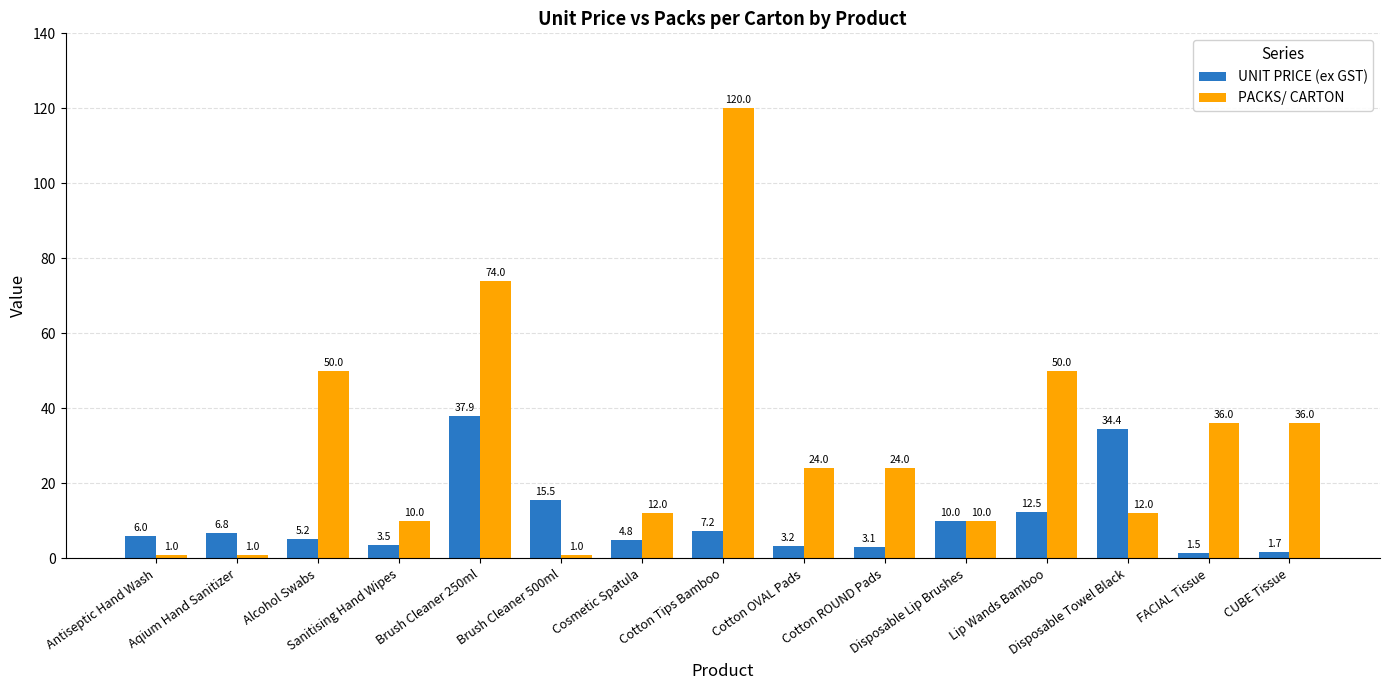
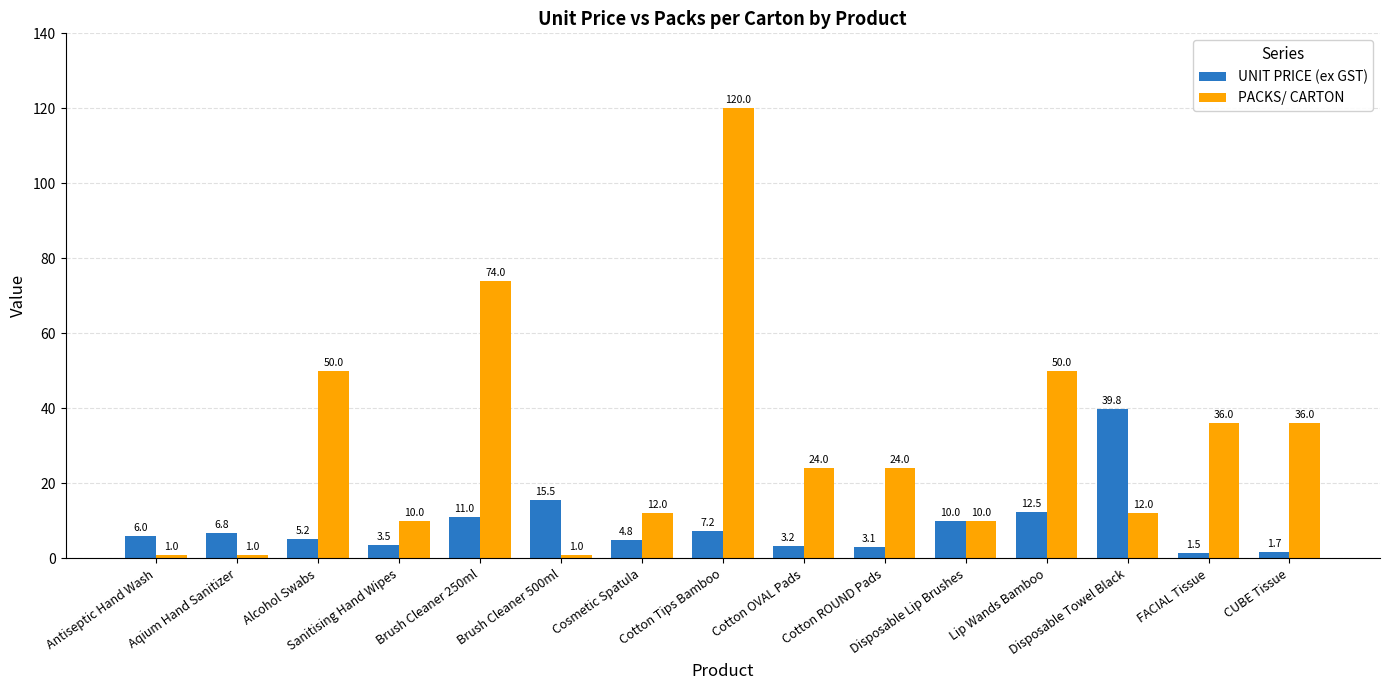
  {
    "UNIT PRICE (ex GST)": {
      "Antiseptic Hand Wash": 6.0,
      "Aqium Hand Sanitizer": 6.8,
      "Alcohol Swabs": 5.2,
      "Sanitising Hand Wipes": 3.5,
-     "Brush Cleaner 250ml": 37.9,
+     "Brush Cleaner 250ml": 11.0,
      "Brush Cleaner 500ml": 15.5,
      "Cosmetic Spatula": 4.8,
      "Cotton Tips Bamboo": 7.2,
      "Cotton OVAL Pads": 3.2,
      "Cotton ROUND Pads": 3.1,
      "Disposable Lip Brushes": 10.0,
      "Lip Wands Bamboo": 12.5,
-     "Disposable Towel Black": 34.4,
+     "Disposable Towel Black": 39.8,
      "FACIAL Tissue": 1.5,
      "CUBE Tissue": 1.7
    },
    "PACKS/ CARTON": {
      "Antiseptic Hand Wash": 1.0,
      "Aqium Hand Sanitizer": 1.0,
      "Alcohol Swabs": 50.0,
      "Sanitising Hand Wipes": 10.0,
      "Brush Cleaner 250ml": 74.0,
      "Brush Cleaner 500ml": 1.0,
      "Cosmetic Spatula": 12.0,
      "Cotton Tips Bamboo": 120.0,
      "Cotton OVAL Pads": 24.0,
      "Cotton ROUND Pads": 24.0,
      "Disposable Lip Brushes": 10.0,
      "Lip Wands Bamboo": 50.0,
      "Disposable Towel Black": 12.0,
      "FACIAL Tissue": 36.0,
      "CUBE Tissue": 36.0
    }
  }
